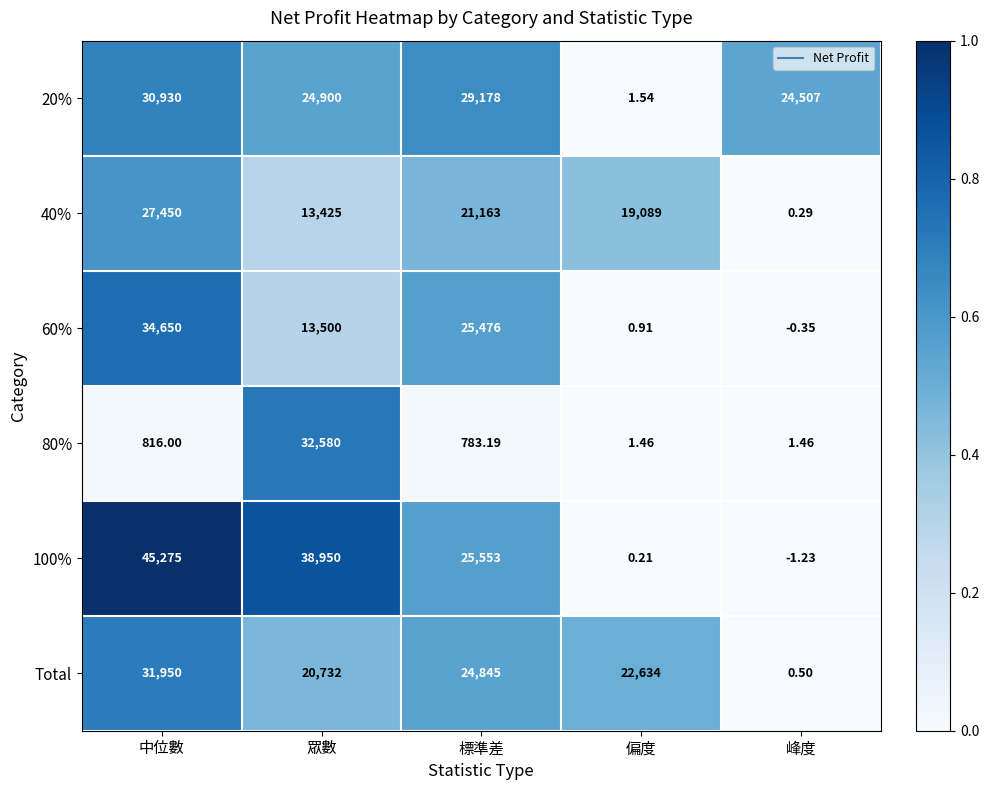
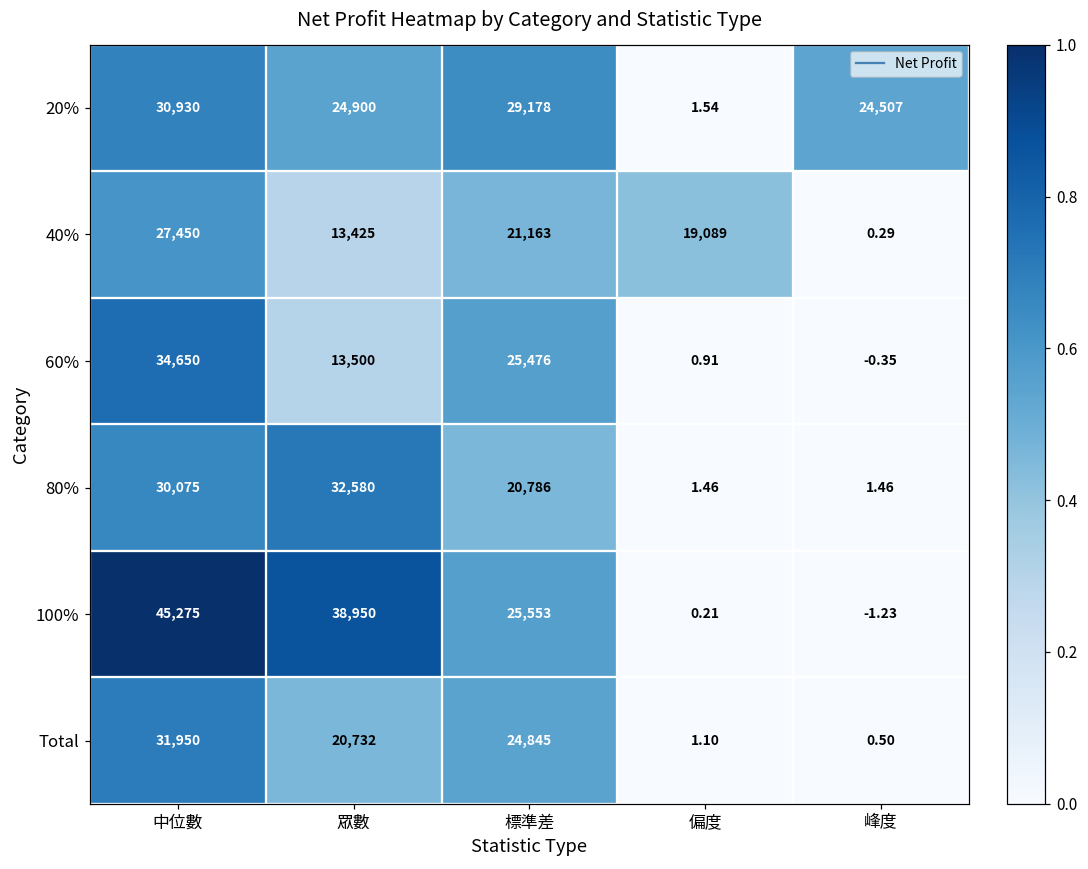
  {
    "20%": {
      "中位數": "30,930",
      "眾數": "24,900",
      "標準差": "29,178",
      "偏度": "1.54",
      "峰度": "24,507"
    },
    "40%": {
      "中位數": "27,450",
      "眾數": "13,425",
      "標準差": "21,163",
      "偏度": "19,089",
      "峰度": "0.29"
    },
    "60%": {
      "中位數": "34,650",
      "眾數": "13,500",
      "標準差": "25,476",
      "偏度": "0.91",
      "峰度": "-0.35"
    },
    "80%": {
-     "中位數": "816.00",
+     "中位數": "30,075",
      "眾數": "32,580",
-     "標準差": "783.19",
+     "標準差": "20,786",
      "偏度": "1.46",
      "峰度": "1.46"
    },
    "100%": {
      "中位數": "45,275",
      "眾數": "38,950",
      "標準差": "25,553",
      "偏度": "0.21",
      "峰度": "-1.23"
    },
    "Total": {
      "中位數": "31,950",
      "眾數": "20,732",
      "標準差": "24,845",
-     "偏度": "22,634",
+     "偏度": "1.10",
      "峰度": "0.50"
    }
  }
